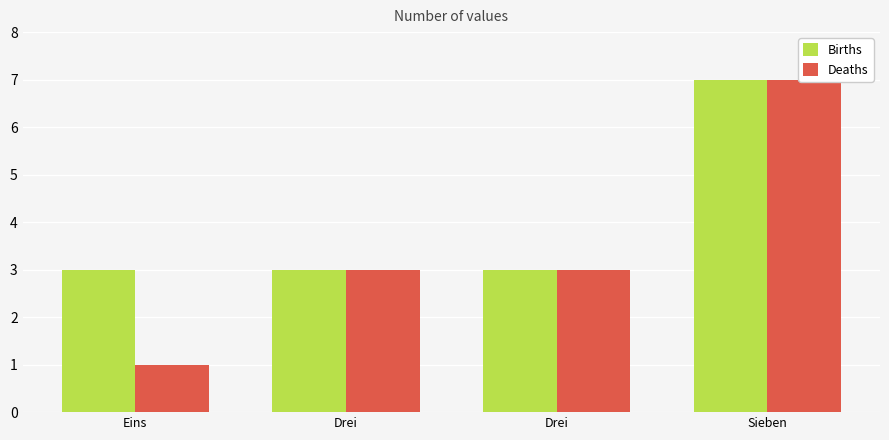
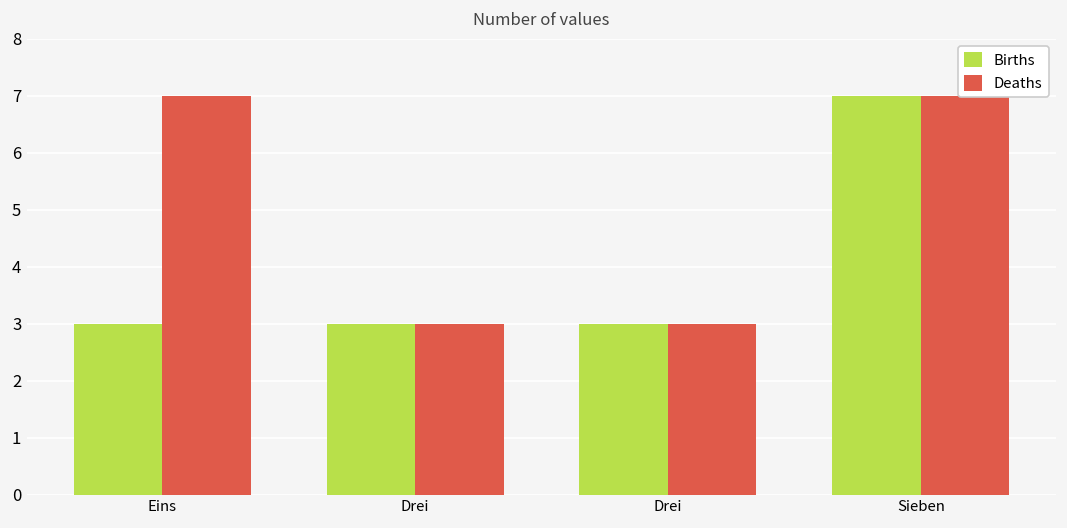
  {
    "Births": {
      "Eins": 3,
      "Sieben": 7
    },
    "Deaths": {
-     "Eins": 1
+     "Eins": 7
    }
  }
